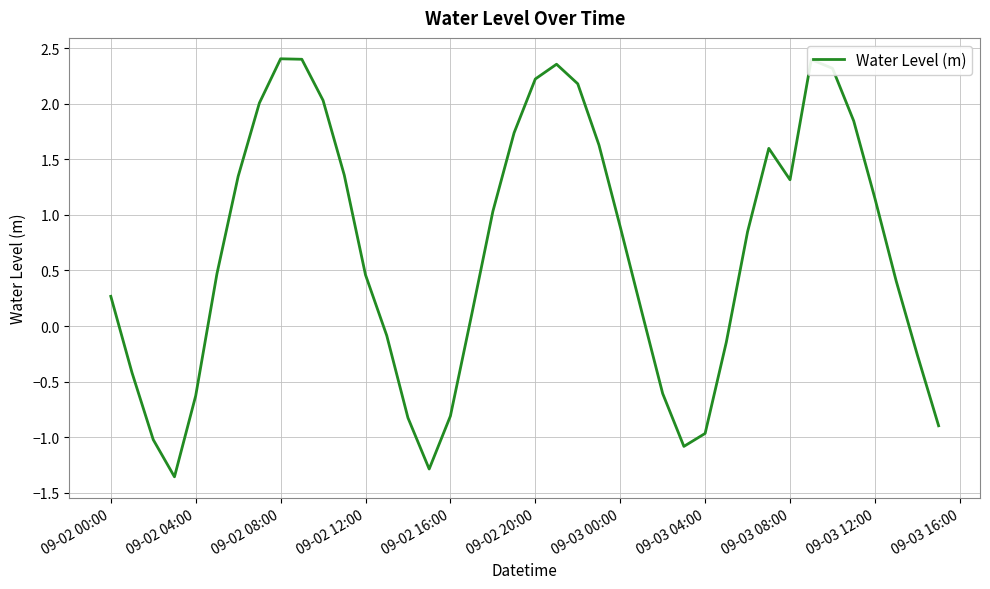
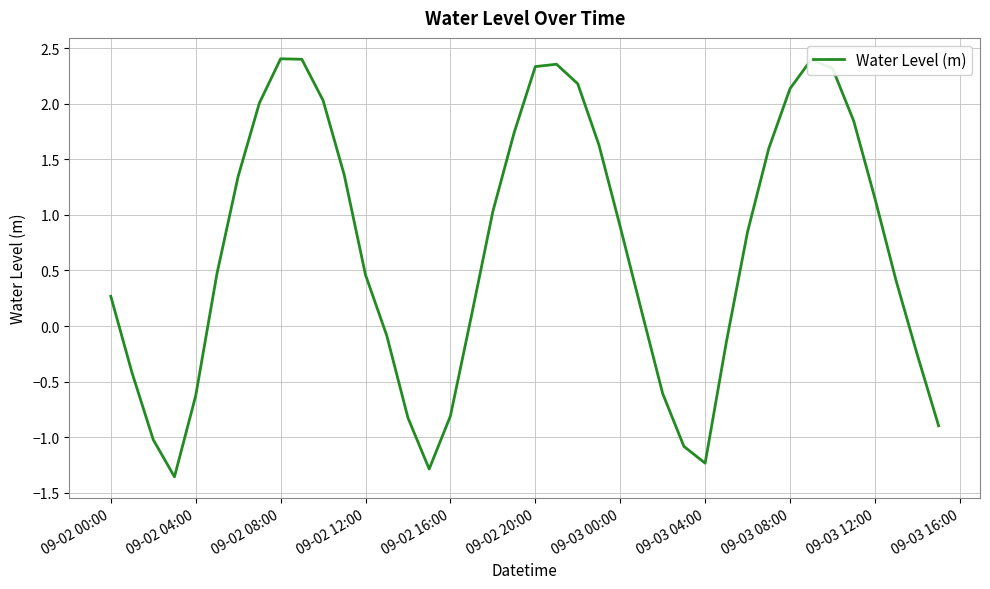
  {
    "09-02 00:00": 0.27,
    "09-02 04:00": -0.63,
    "09-02 08:00": 2.40,
    "09-02 12:00": 0.46,
    "09-02 16:00": -0.81,
-   "09-02 20:00": 2.22,
+   "09-02 20:00": 2.33,
    "09-03 00:00": 0.89,
-   "09-03 04:00": -0.97,
-   "09-03 08:00": 1.32,
+   "09-03 04:00": -1.23,
+   "09-03 08:00": 2.14,
    "09-03 12:00": 1.15
  }
